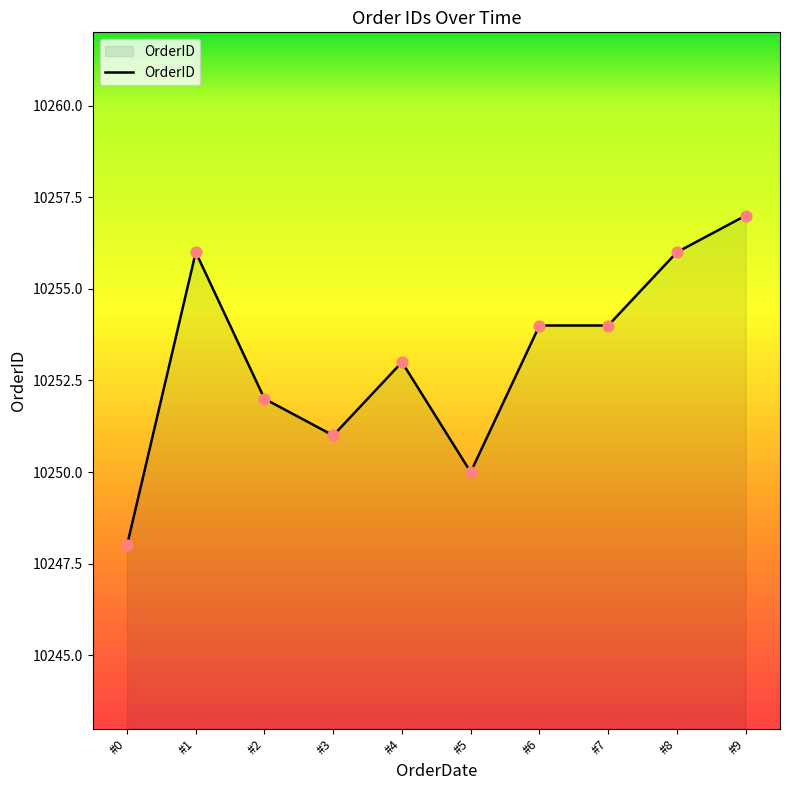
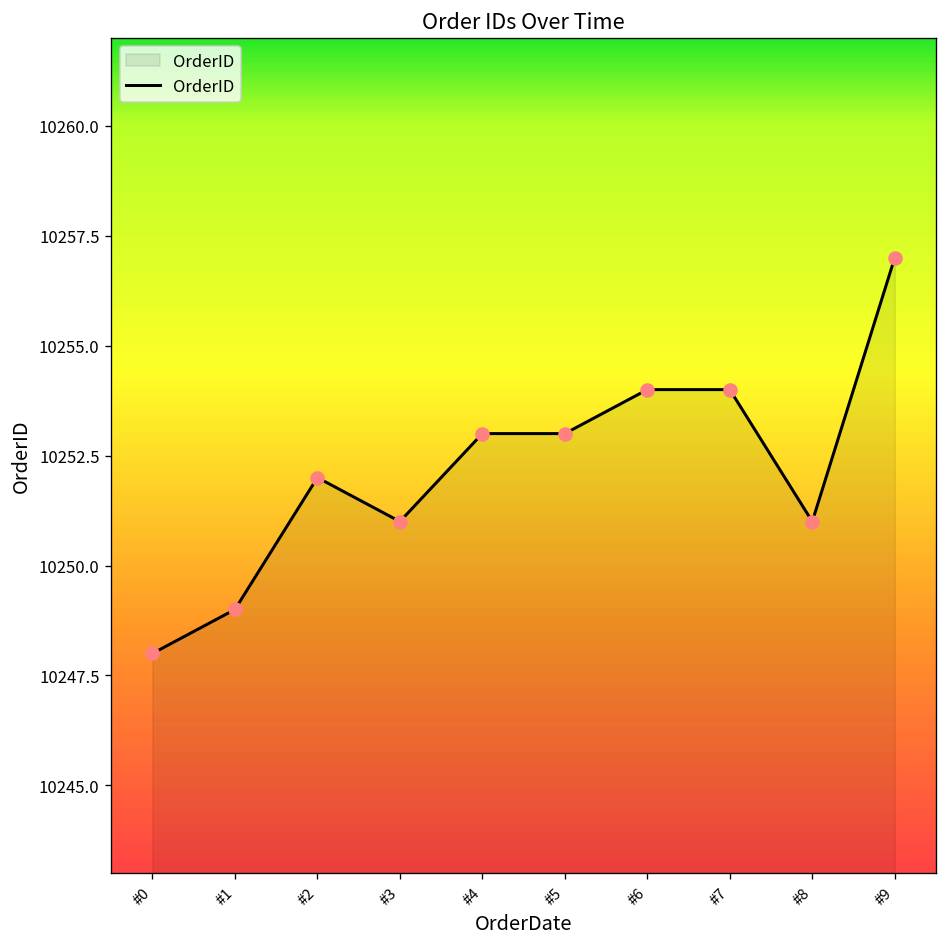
  {
    "#0": 10248,
-   "#1": 10256,
+   "#1": 10249,
    "#2": 10252,
    "#3": 10251,
    "#4": 10253,
-   "#5": 10250,
+   "#5": 10253,
    "#6": 10254,
    "#7": 10254,
-   "#8": 10256,
+   "#8": 10251,
    "#9": 10257
  }
